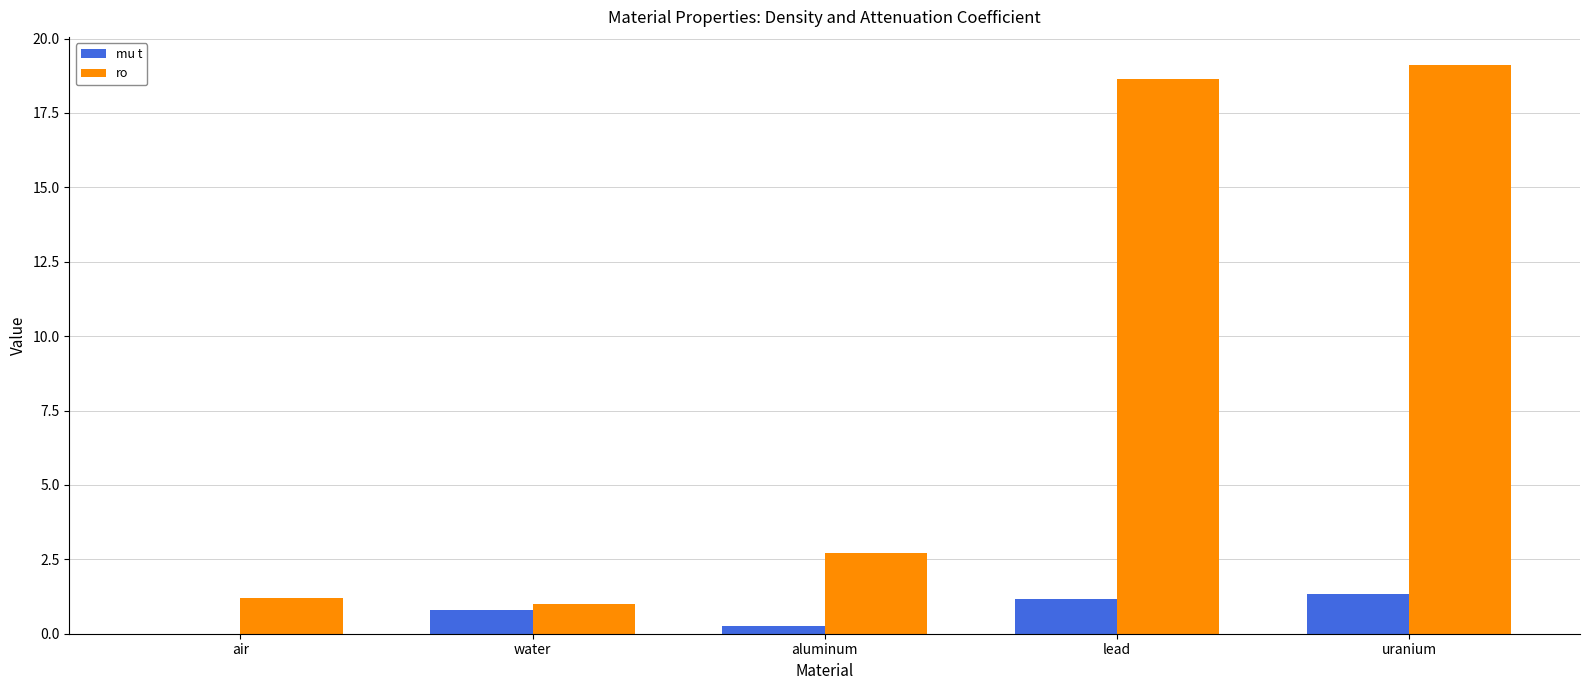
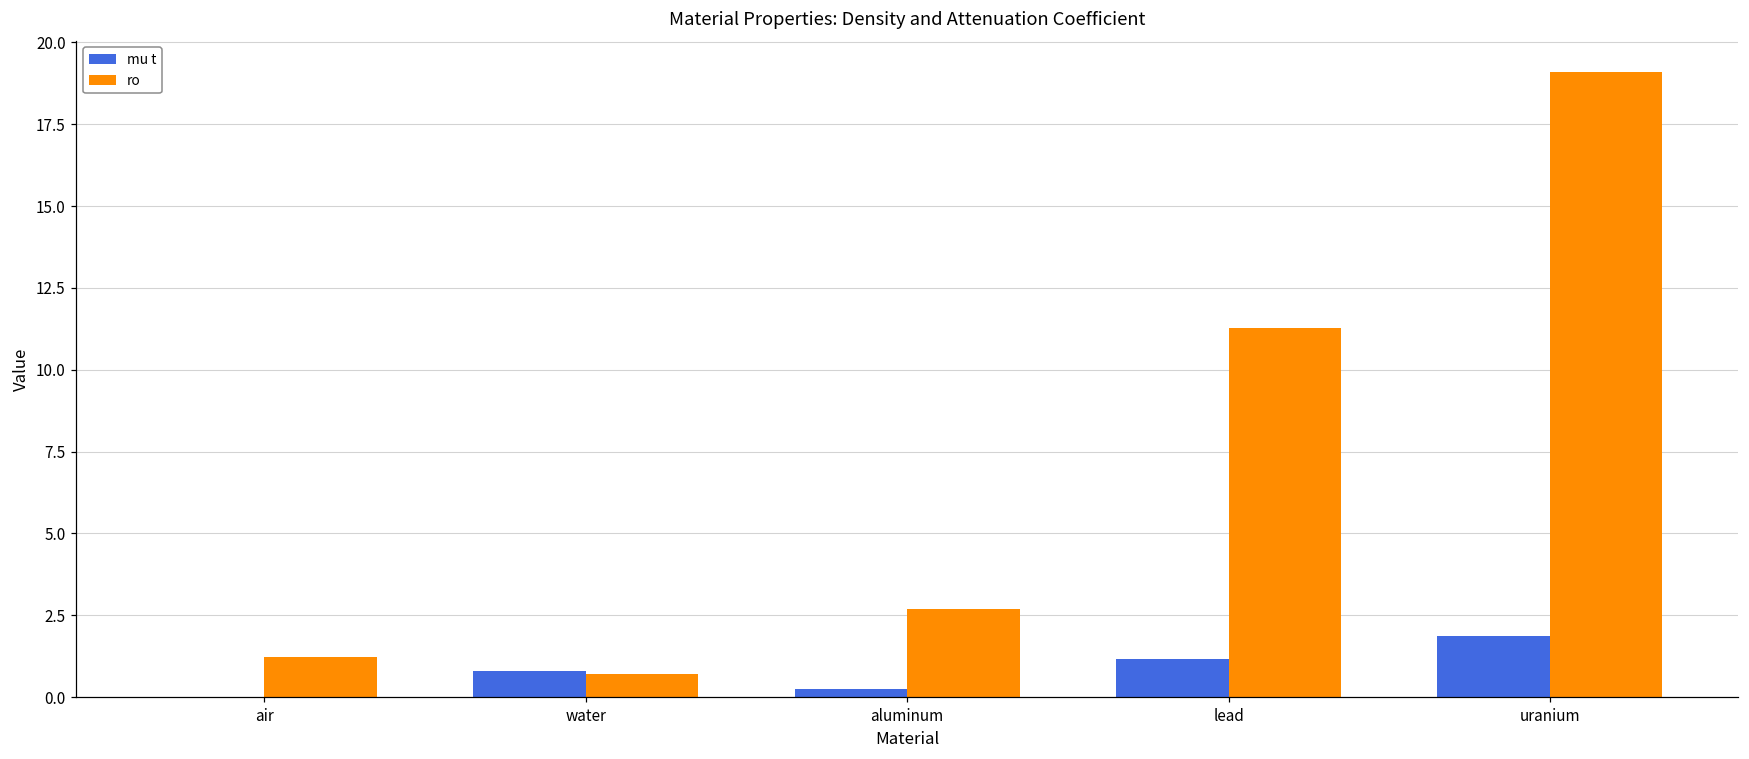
  {
    "mu t": {
      "water": 0.8,
      "aluminum": 0.2,
      "lead": 1.2,
-     "uranium": 1.3
+     "uranium": 1.9
    },
    "ro": {
      "air": 1.2,
-     "water": 1.0,
+     "water": 0.7,
      "aluminum": 2.7,
-     "lead": 18.6,
+     "lead": 11.3,
      "uranium": 19.1
    }
  }
